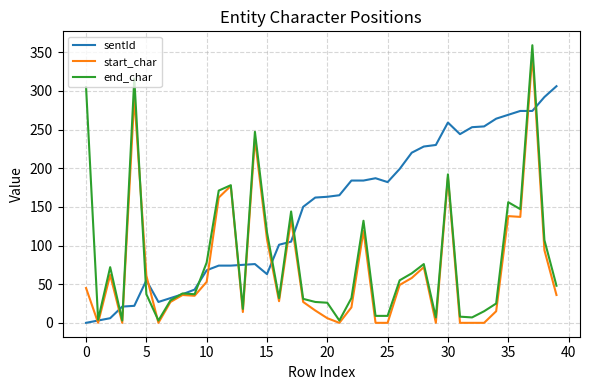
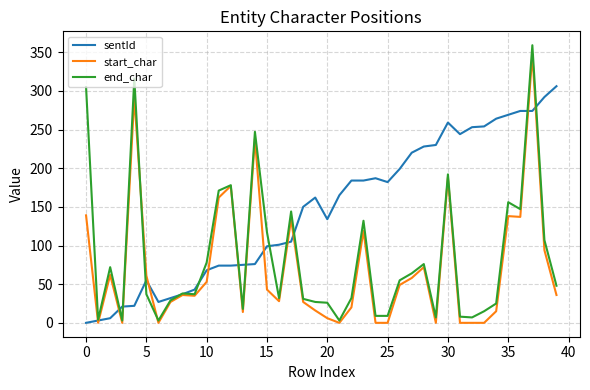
  {
    "sentId": {
      "0": 0,
      "5": 60,
      "10": 70,
-     "15": 60,
-     "20": 160,
+     "15": 100,
+     "20": 130,
      "25": 180,
      "30": 260,
      "35": 270
    },
    "start_char": {
-     "0": 50,
+     "0": 140,
      "5": 60,
      "10": 50,
-     "15": 110,
+     "15": 40,
      "20": 10,
      "25": 0,
      "30": 190,
      "35": 140
    },
    "end_char": {
      "0": 310,
      "5": 40,
      "10": 80,
      "15": 120,
      "20": 30,
      "25": 10,
      "30": 190,
      "35": 160
    }
  }
